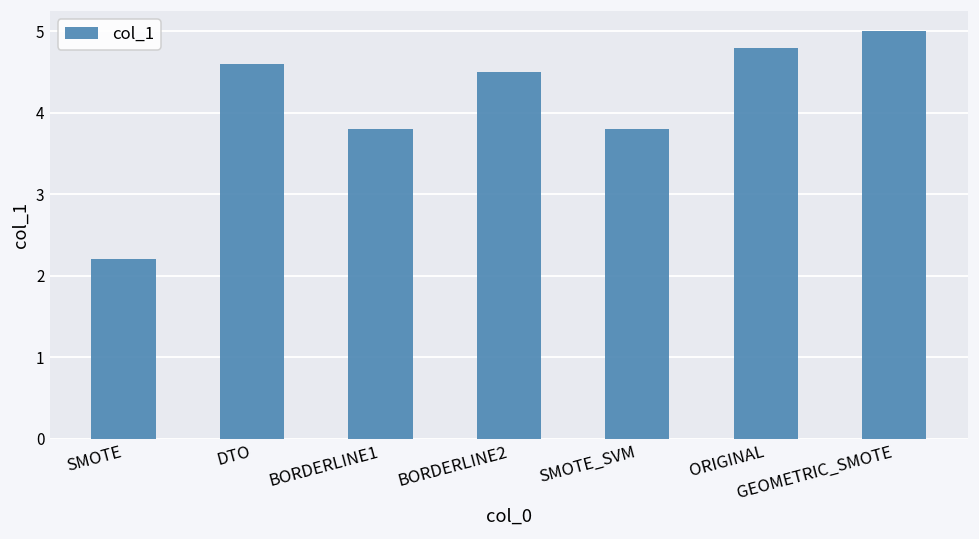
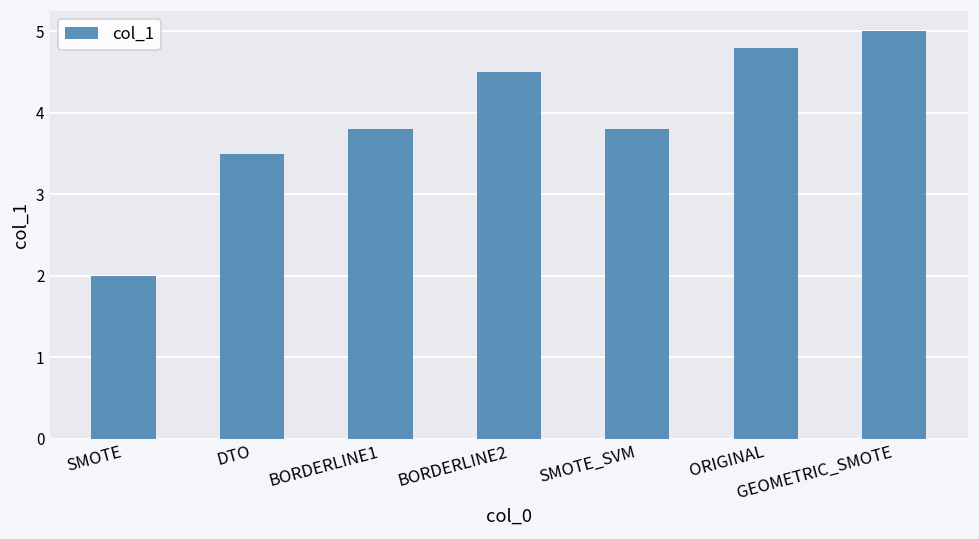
  {
-   "SMOTE": 2.2,
-   "DTO": 4.6,
+   "SMOTE": 2.0,
+   "DTO": 3.5,
    "BORDERLINE1": 3.8,
    "BORDERLINE2": 4.5,
    "SMOTE_SVM": 3.8,
    "ORIGINAL": 4.8,
    "GEOMETRIC_SMOTE": 5.0
  }
